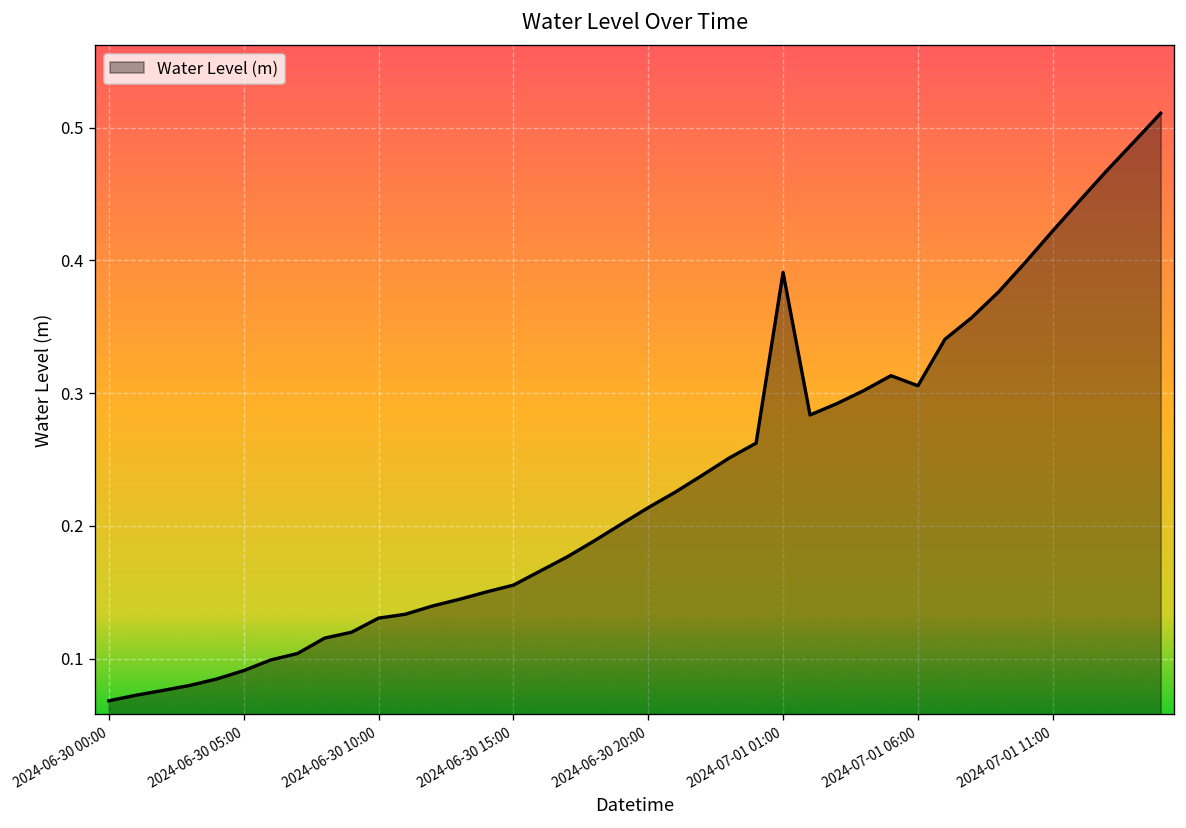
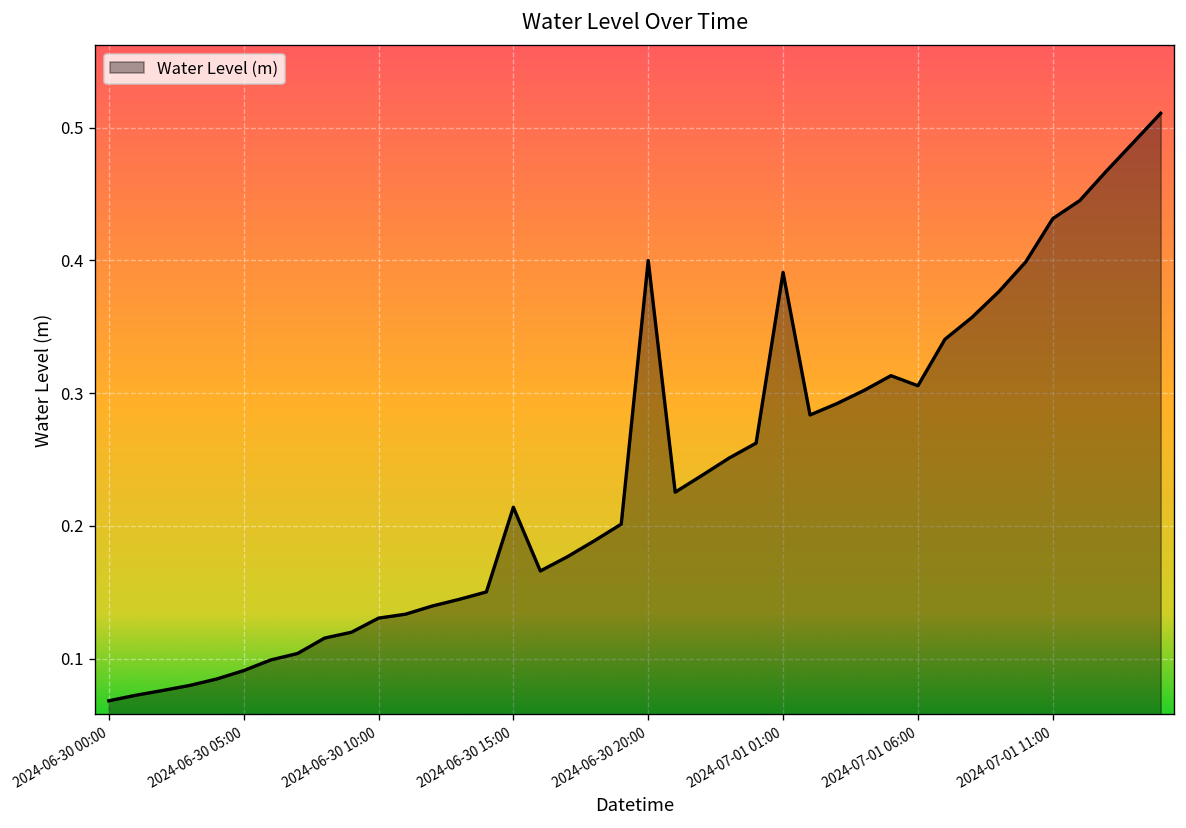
  {
    "2024-06-30 00:00": 0.068,
    "2024-06-30 05:00": 0.091,
    "2024-06-30 10:00": 0.131,
-   "2024-06-30 15:00": 0.155,
-   "2024-06-30 20:00": 0.214,
+   "2024-06-30 15:00": 0.214,
+   "2024-06-30 20:00": 0.400,
    "2024-07-01 01:00": 0.391,
    "2024-07-01 06:00": 0.306,
-   "2024-07-01 11:00": 0.422
+   "2024-07-01 11:00": 0.431
  }
